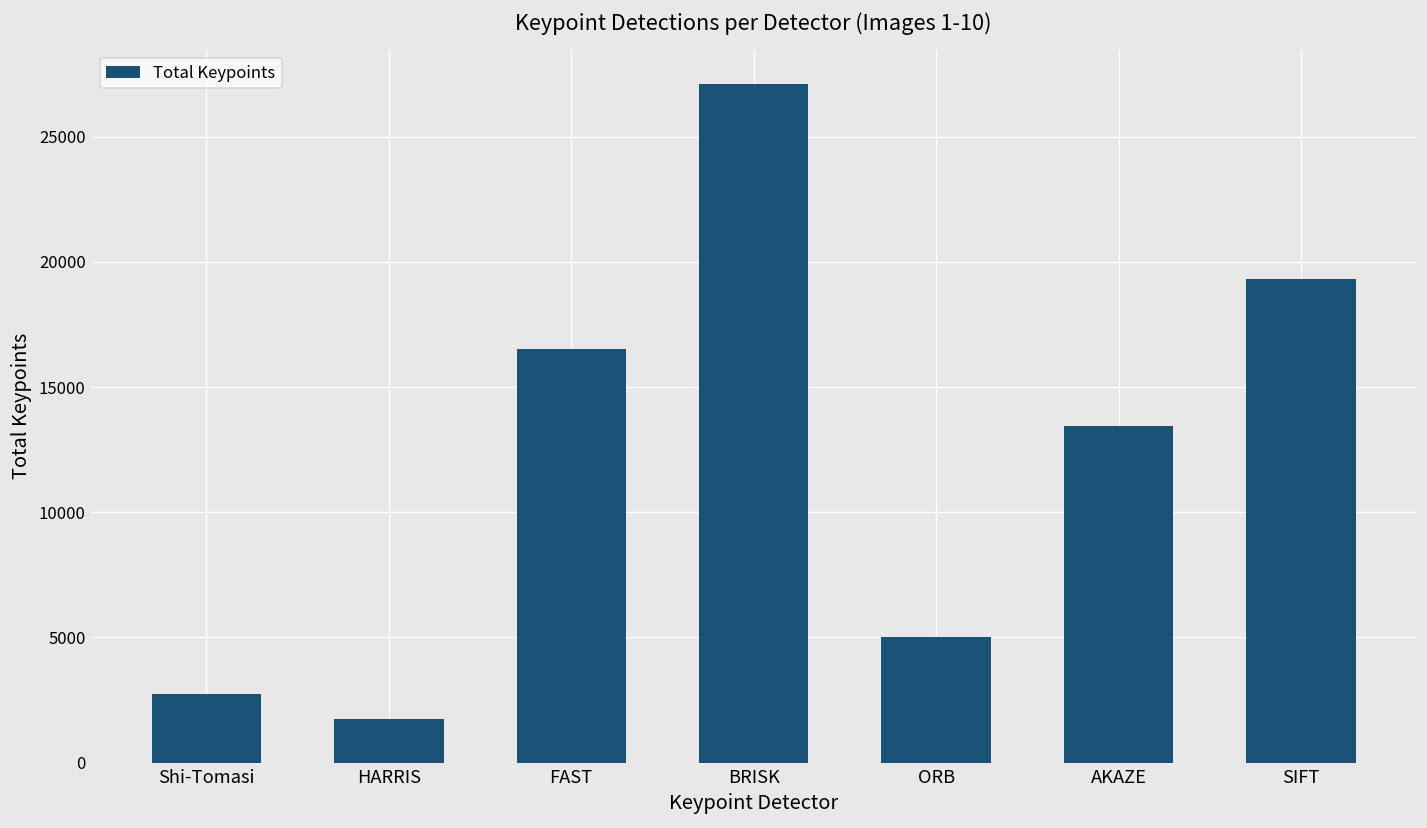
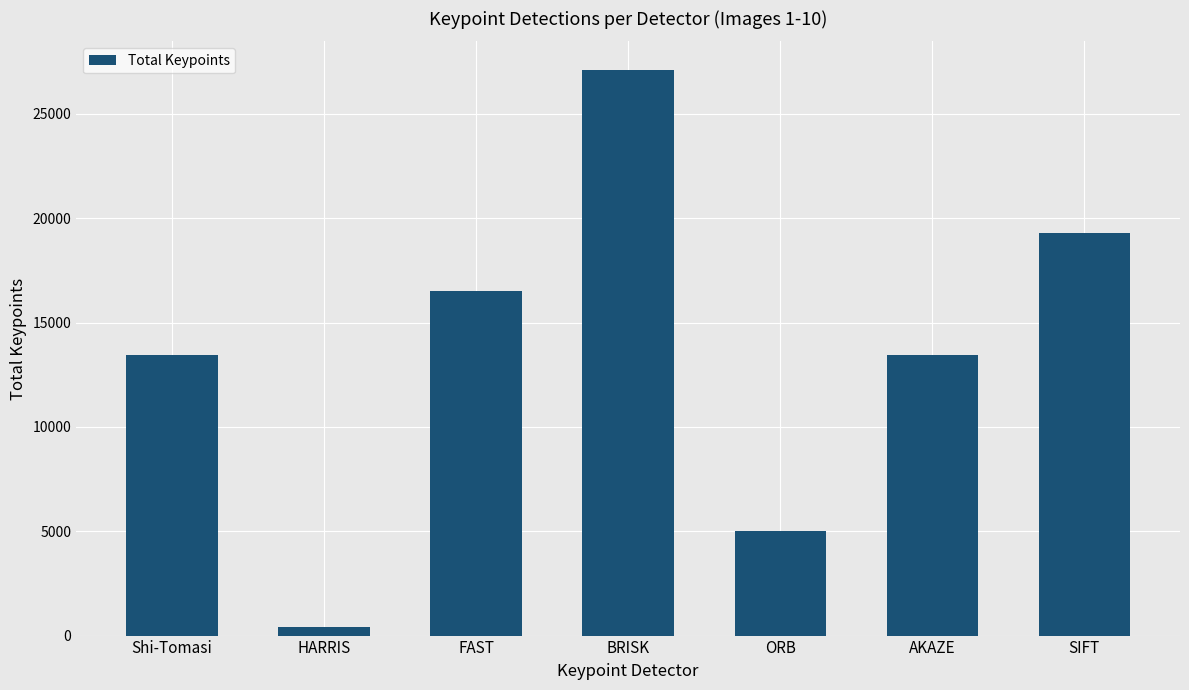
  {
-   "Shi-Tomasi": 2700,
-   "HARRIS": 1700,
+   "Shi-Tomasi": 13400,
+   "HARRIS": 400,
    "FAST": 16500,
    "BRISK": 27100,
    "ORB": 5000,
    "AKAZE": 13400,
    "SIFT": 19300
  }
